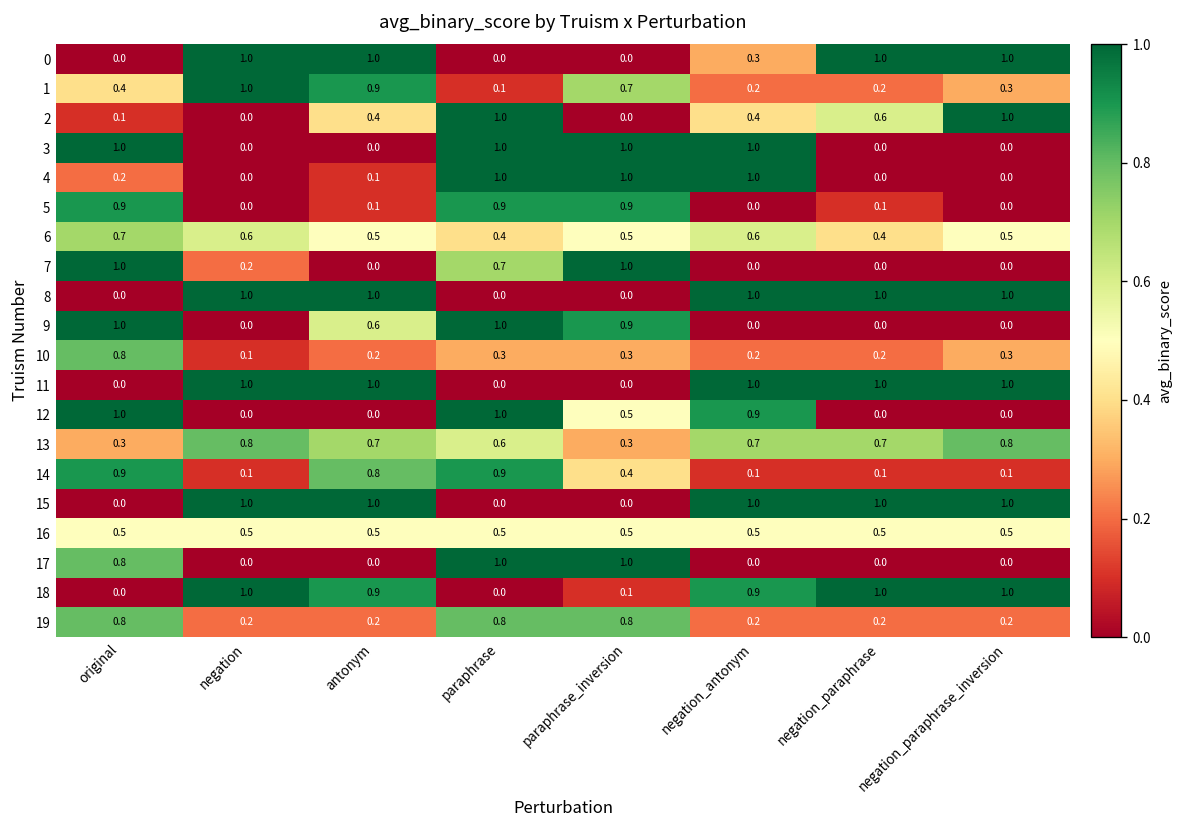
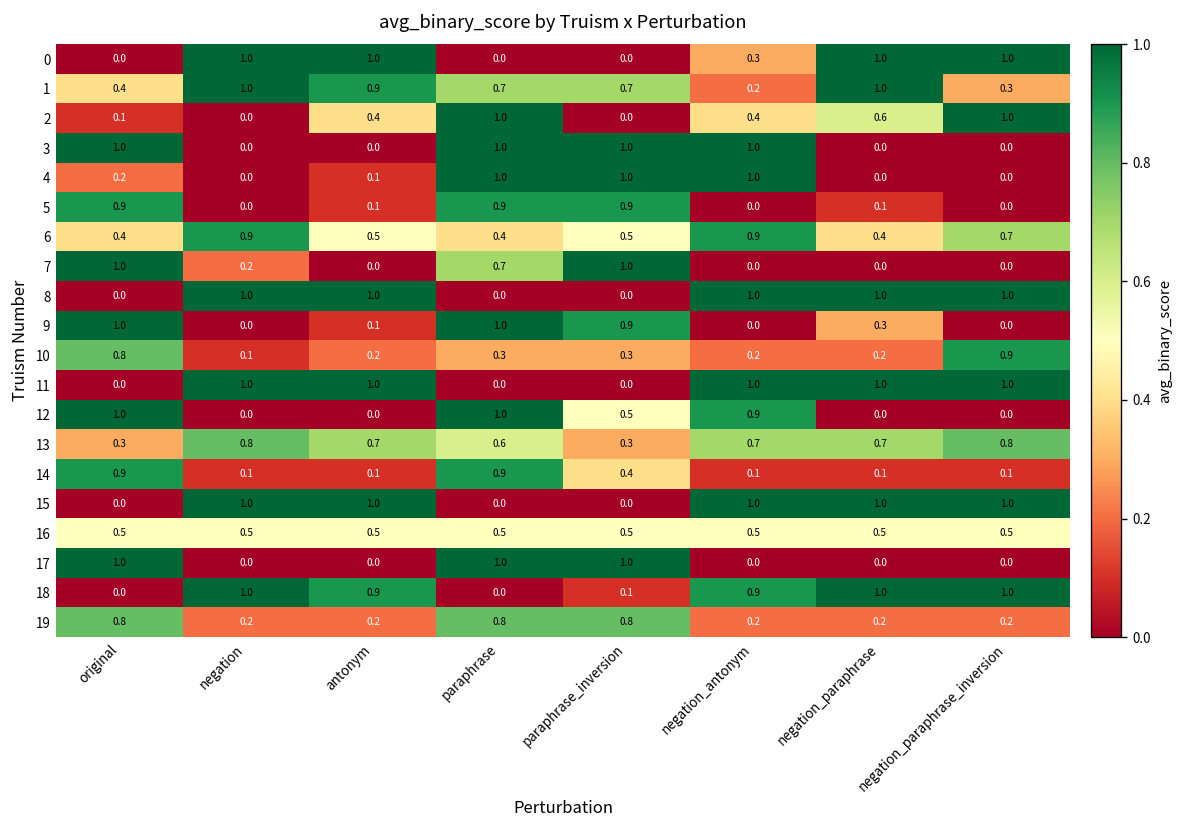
  {
    "0": {
      "original": 0.0,
      "negation": 1.0,
      "antonym": 1.0,
      "paraphrase": 0.0,
      "paraphrase_inversion": 0.0,
      "negation_antonym": 0.3,
      "negation_paraphrase": 1.0,
      "negation_paraphrase_inversion": 1.0
    },
    "1": {
      "original": 0.4,
      "negation": 1.0,
      "antonym": 0.9,
-     "paraphrase": 0.1,
+     "paraphrase": 0.7,
      "paraphrase_inversion": 0.7,
      "negation_antonym": 0.2,
-     "negation_paraphrase": 0.2,
+     "negation_paraphrase": 1.0,
      "negation_paraphrase_inversion": 0.3
    },
    "2": {
      "original": 0.1,
      "negation": 0.0,
      "antonym": 0.4,
      "paraphrase": 1.0,
      "paraphrase_inversion": 0.0,
      "negation_antonym": 0.4,
      "negation_paraphrase": 0.6,
      "negation_paraphrase_inversion": 1.0
    },
    "3": {
      "original": 1.0,
      "negation": 0.0,
      "antonym": 0.0,
      "paraphrase": 1.0,
      "paraphrase_inversion": 1.0,
      "negation_antonym": 1.0,
      "negation_paraphrase": 0.0,
      "negation_paraphrase_inversion": 0.0
    },
    "4": {
      "original": 0.2,
      "negation": 0.0,
      "antonym": 0.1,
      "paraphrase": 1.0,
      "paraphrase_inversion": 1.0,
      "negation_antonym": 1.0,
      "negation_paraphrase": 0.0,
      "negation_paraphrase_inversion": 0.0
    },
    "5": {
      "original": 0.9,
      "negation": 0.0,
      "antonym": 0.1,
      "paraphrase": 0.9,
      "paraphrase_inversion": 0.9,
      "negation_antonym": 0.0,
      "negation_paraphrase": 0.1,
      "negation_paraphrase_inversion": 0.0
    },
    "6": {
-     "original": 0.7,
-     "negation": 0.6,
+     "original": 0.4,
+     "negation": 0.9,
      "antonym": 0.5,
      "paraphrase": 0.4,
      "paraphrase_inversion": 0.5,
-     "negation_antonym": 0.6,
+     "negation_antonym": 0.9,
      "negation_paraphrase": 0.4,
-     "negation_paraphrase_inversion": 0.5
+     "negation_paraphrase_inversion": 0.7
    },
    "7": {
      "original": 1.0,
      "negation": 0.2,
      "antonym": 0.0,
      "paraphrase": 0.7,
      "paraphrase_inversion": 1.0,
      "negation_antonym": 0.0,
      "negation_paraphrase": 0.0,
      "negation_paraphrase_inversion": 0.0
    },
    "8": {
      "original": 0.0,
      "negation": 1.0,
      "antonym": 1.0,
      "paraphrase": 0.0,
      "paraphrase_inversion": 0.0,
      "negation_antonym": 1.0,
      "negation_paraphrase": 1.0,
      "negation_paraphrase_inversion": 1.0
    },
    "9": {
      "original": 1.0,
      "negation": 0.0,
-     "antonym": 0.6,
+     "antonym": 0.1,
      "paraphrase": 1.0,
      "paraphrase_inversion": 0.9,
      "negation_antonym": 0.0,
-     "negation_paraphrase": 0.0,
+     "negation_paraphrase": 0.3,
      "negation_paraphrase_inversion": 0.0
    },
    "10": {
      "original": 0.8,
      "negation": 0.1,
      "antonym": 0.2,
      "paraphrase": 0.3,
      "paraphrase_inversion": 0.3,
      "negation_antonym": 0.2,
      "negation_paraphrase": 0.2,
-     "negation_paraphrase_inversion": 0.3
+     "negation_paraphrase_inversion": 0.9
    },
    "11": {
      "original": 0.0,
      "negation": 1.0,
      "antonym": 1.0,
      "paraphrase": 0.0,
      "paraphrase_inversion": 0.0,
      "negation_antonym": 1.0,
      "negation_paraphrase": 1.0,
      "negation_paraphrase_inversion": 1.0
    },
    "12": {
      "original": 1.0,
      "negation": 0.0,
      "antonym": 0.0,
      "paraphrase": 1.0,
      "paraphrase_inversion": 0.5,
      "negation_antonym": 0.9,
      "negation_paraphrase": 0.0,
      "negation_paraphrase_inversion": 0.0
    },
    "13": {
      "original": 0.3,
      "negation": 0.8,
      "antonym": 0.7,
      "paraphrase": 0.6,
      "paraphrase_inversion": 0.3,
      "negation_antonym": 0.7,
      "negation_paraphrase": 0.7,
      "negation_paraphrase_inversion": 0.8
    },
    "14": {
      "original": 0.9,
      "negation": 0.1,
-     "antonym": 0.8,
+     "antonym": 0.1,
      "paraphrase": 0.9,
      "paraphrase_inversion": 0.4,
      "negation_antonym": 0.1,
      "negation_paraphrase": 0.1,
      "negation_paraphrase_inversion": 0.1
    },
    "15": {
      "original": 0.0,
      "negation": 1.0,
      "antonym": 1.0,
      "paraphrase": 0.0,
      "paraphrase_inversion": 0.0,
      "negation_antonym": 1.0,
      "negation_paraphrase": 1.0,
      "negation_paraphrase_inversion": 1.0
    },
    "16": {
      "original": 0.5,
      "negation": 0.5,
      "antonym": 0.5,
      "paraphrase": 0.5,
      "paraphrase_inversion": 0.5,
      "negation_antonym": 0.5,
      "negation_paraphrase": 0.5,
      "negation_paraphrase_inversion": 0.5
    },
    "17": {
-     "original": 0.8,
+     "original": 1.0,
      "negation": 0.0,
      "antonym": 0.0,
      "paraphrase": 1.0,
      "paraphrase_inversion": 1.0,
      "negation_antonym": 0.0,
      "negation_paraphrase": 0.0,
      "negation_paraphrase_inversion": 0.0
    },
    "18": {
      "original": 0.0,
      "negation": 1.0,
      "antonym": 0.9,
      "paraphrase": 0.0,
      "paraphrase_inversion": 0.1,
      "negation_antonym": 0.9,
      "negation_paraphrase": 1.0,
      "negation_paraphrase_inversion": 1.0
    },
    "19": {
      "original": 0.8,
      "negation": 0.2,
      "antonym": 0.2,
      "paraphrase": 0.8,
      "paraphrase_inversion": 0.8,
      "negation_antonym": 0.2,
      "negation_paraphrase": 0.2,
      "negation_paraphrase_inversion": 0.2
    }
  }
